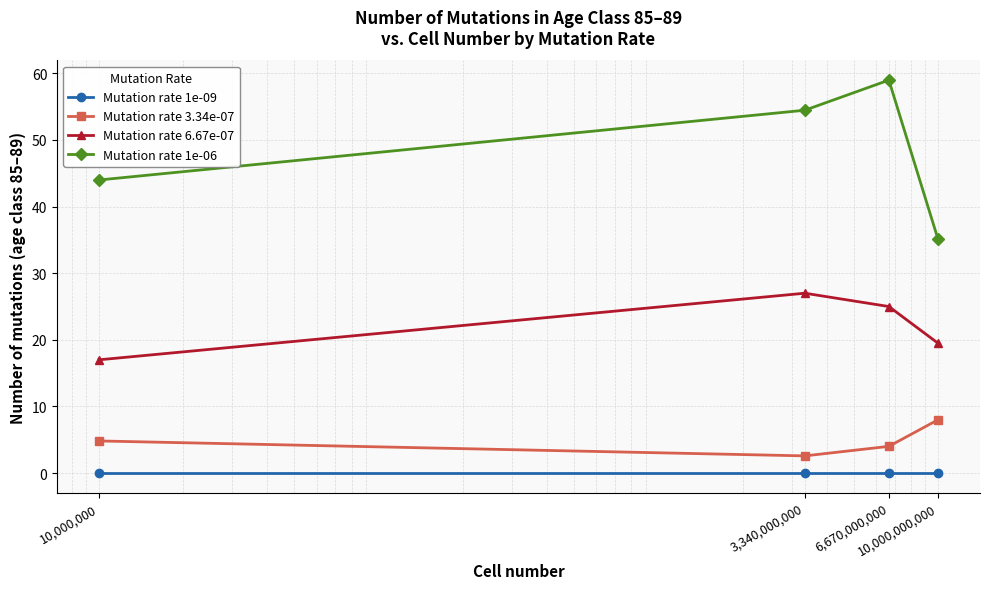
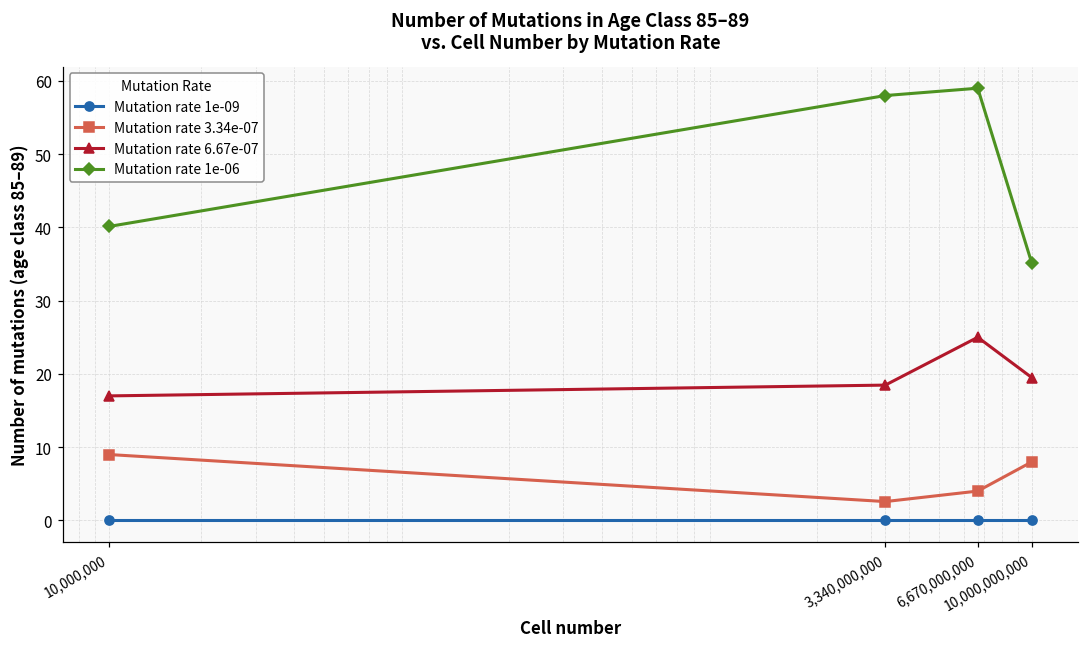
  {
    "Mutation rate 1e-09": {
      "10,000,000": 0,
      "3,340,000,000": 0,
      "6,670,000,000": 0,
      "10,000,000,000": 0
    },
    "Mutation rate 3.34e-07": {
-     "10,000,000": 5,
+     "10,000,000": 9,
      "3,340,000,000": 3,
      "6,670,000,000": 4,
      "10,000,000,000": 8
    },
    "Mutation rate 6.67e-07": {
      "10,000,000": 17,
-     "3,340,000,000": 27,
+     "3,340,000,000": 18,
      "6,670,000,000": 25,
      "10,000,000,000": 19
    },
    "Mutation rate 1e-06": {
-     "10,000,000": 44,
-     "3,340,000,000": 54,
+     "10,000,000": 40,
+     "3,340,000,000": 58,
      "6,670,000,000": 59,
      "10,000,000,000": 35
    }
  }
